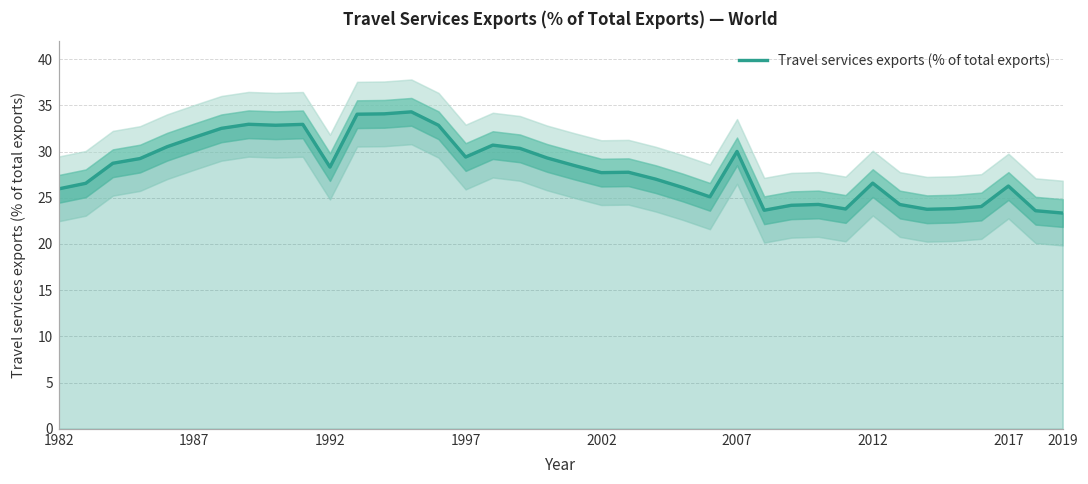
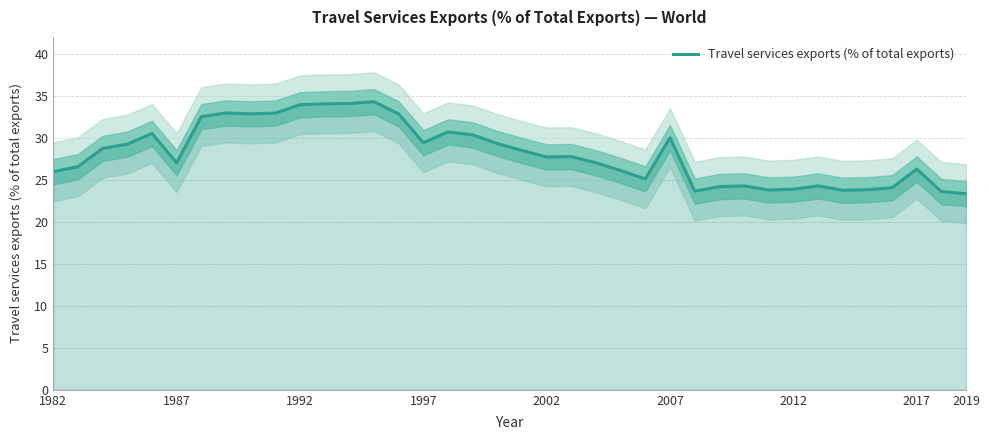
  {
    "Travel services exports (% of total exports)": {
      "1982": 26,
-     "1987": 32,
-     "1992": 28,
+     "1987": 27,
+     "1992": 34,
      "1997": 29,
      "2002": 28,
      "2007": 30,
-     "2012": 27,
+     "2012": 24,
      "2017": 26,
      "2019": 23
    }
  }
